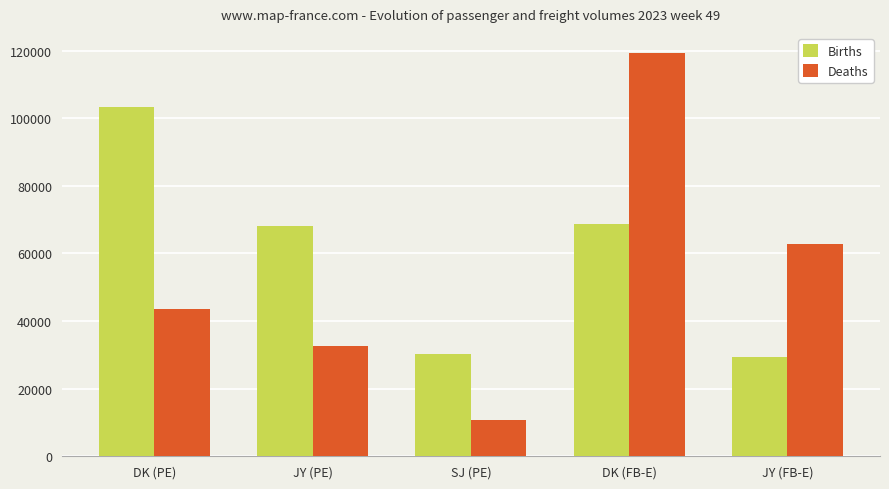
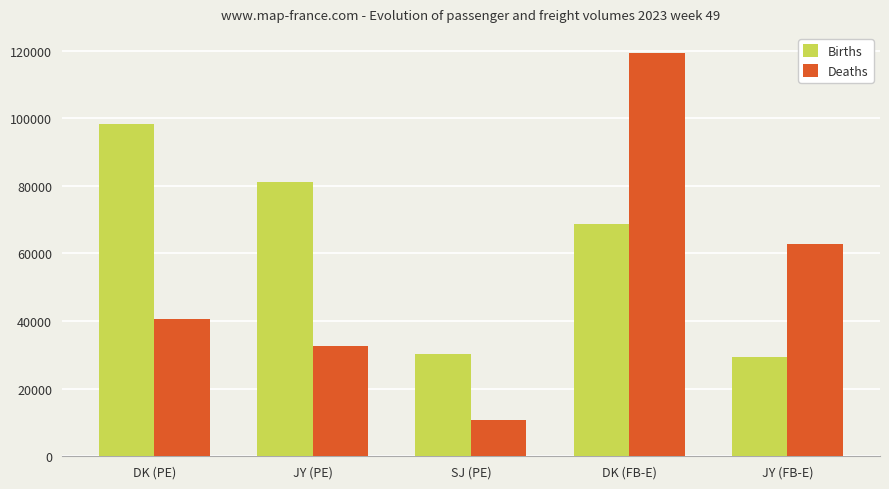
  {
    "Births": {
-     "DK (PE)": 103000,
-     "JY (PE)": 68000,
+     "DK (PE)": 98000,
+     "JY (PE)": 81000,
      "SJ (PE)": 30000,
      "DK (FB-E)": 69000,
      "JY (FB-E)": 29000
    },
    "Deaths": {
-     "DK (PE)": 43000,
+     "DK (PE)": 41000,
      "JY (PE)": 33000,
      "SJ (PE)": 11000,
      "DK (FB-E)": 119000,
      "JY (FB-E)": 63000
    }
  }
